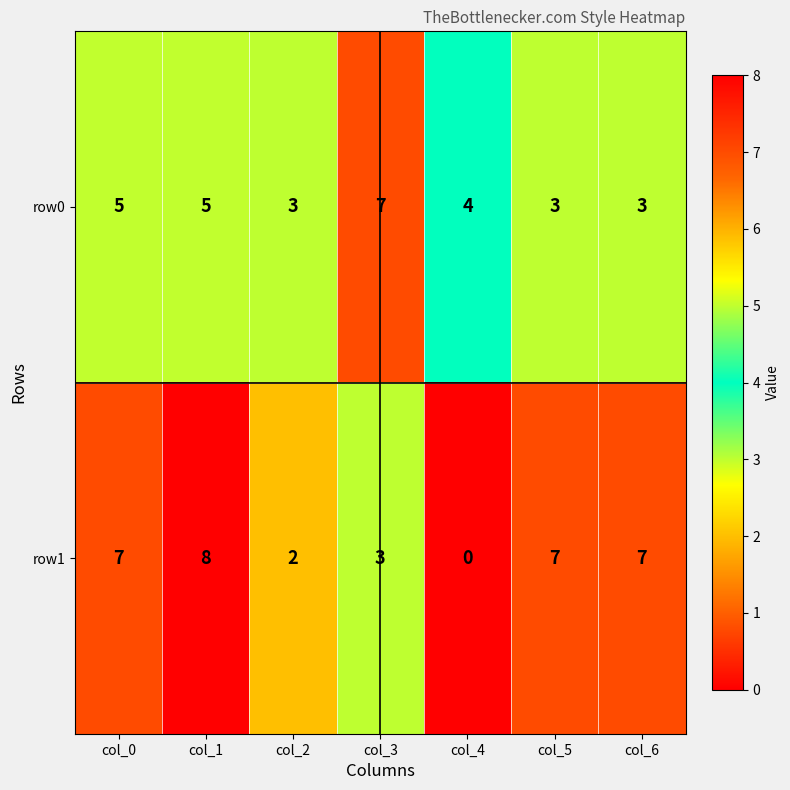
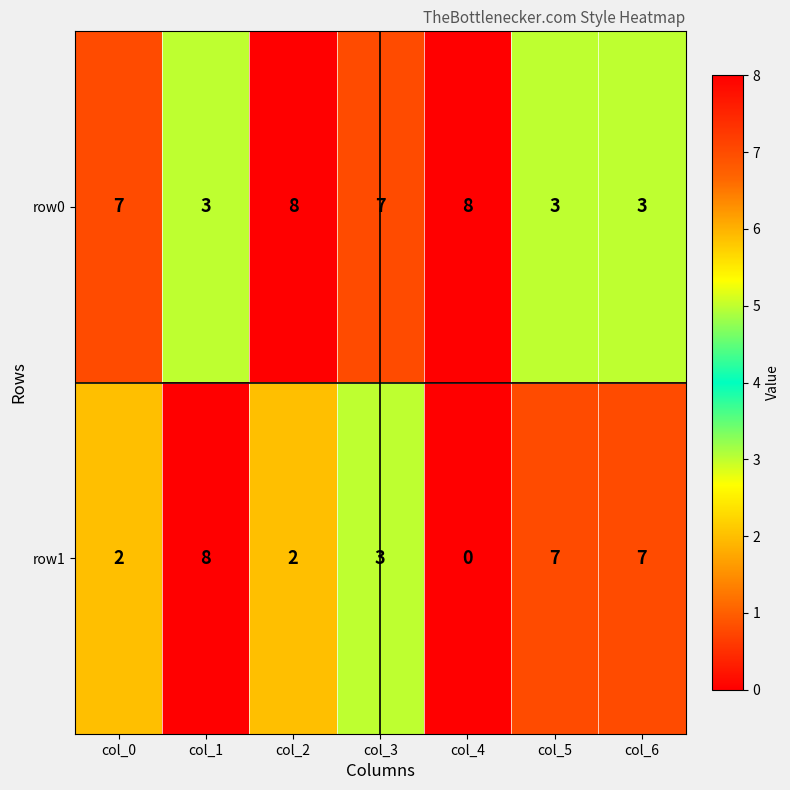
  {
    "row0": {
-     "col_0": 5,
-     "col_1": 5,
-     "col_2": 3,
+     "col_0": 7,
+     "col_1": 3,
+     "col_2": 8,
      "col_3": 7,
-     "col_4": 4,
+     "col_4": 8,
      "col_5": 3,
      "col_6": 3
    },
    "row1": {
-     "col_0": 7,
+     "col_0": 2,
      "col_1": 8,
      "col_2": 2,
      "col_3": 3,
      "col_4": 0,
      "col_5": 7,
      "col_6": 7
    }
  }
